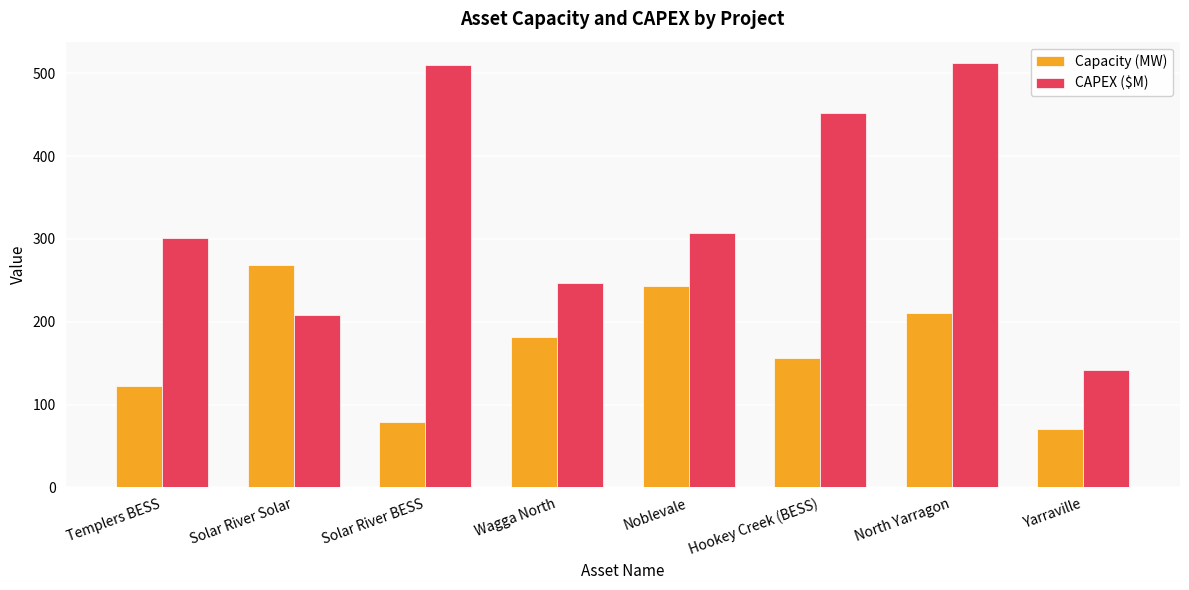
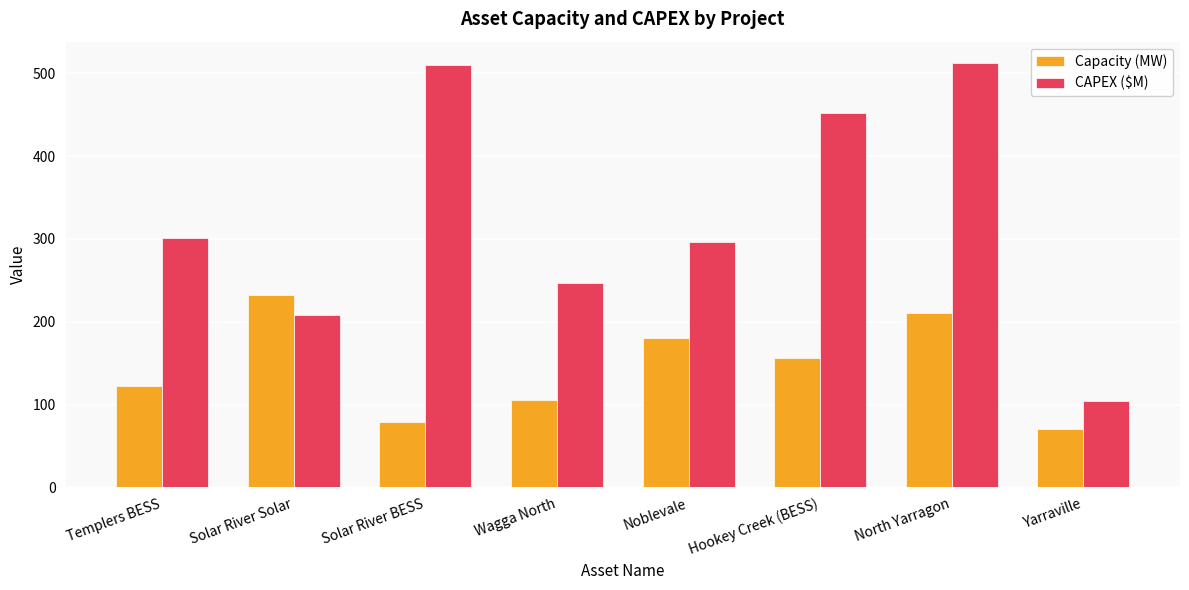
  {
    "Capacity (MW)": {
      "Templers BESS": 120,
-     "Solar River Solar": 270,
+     "Solar River Solar": 230,
      "Solar River BESS": 80,
-     "Wagga North": 180,
-     "Noblevale": 240,
+     "Wagga North": 110,
+     "Noblevale": 180,
      "Hookey Creek (BESS)": 160,
      "North Yarragon": 210,
      "Yarraville": 70
    },
    "CAPEX ($M)": {
      "Templers BESS": 300,
      "Solar River Solar": 210,
      "Solar River BESS": 510,
      "Wagga North": 250,
-     "Noblevale": 310,
+     "Noblevale": 300,
      "Hookey Creek (BESS)": 450,
      "North Yarragon": 510,
-     "Yarraville": 140
+     "Yarraville": 100
    }
  }
